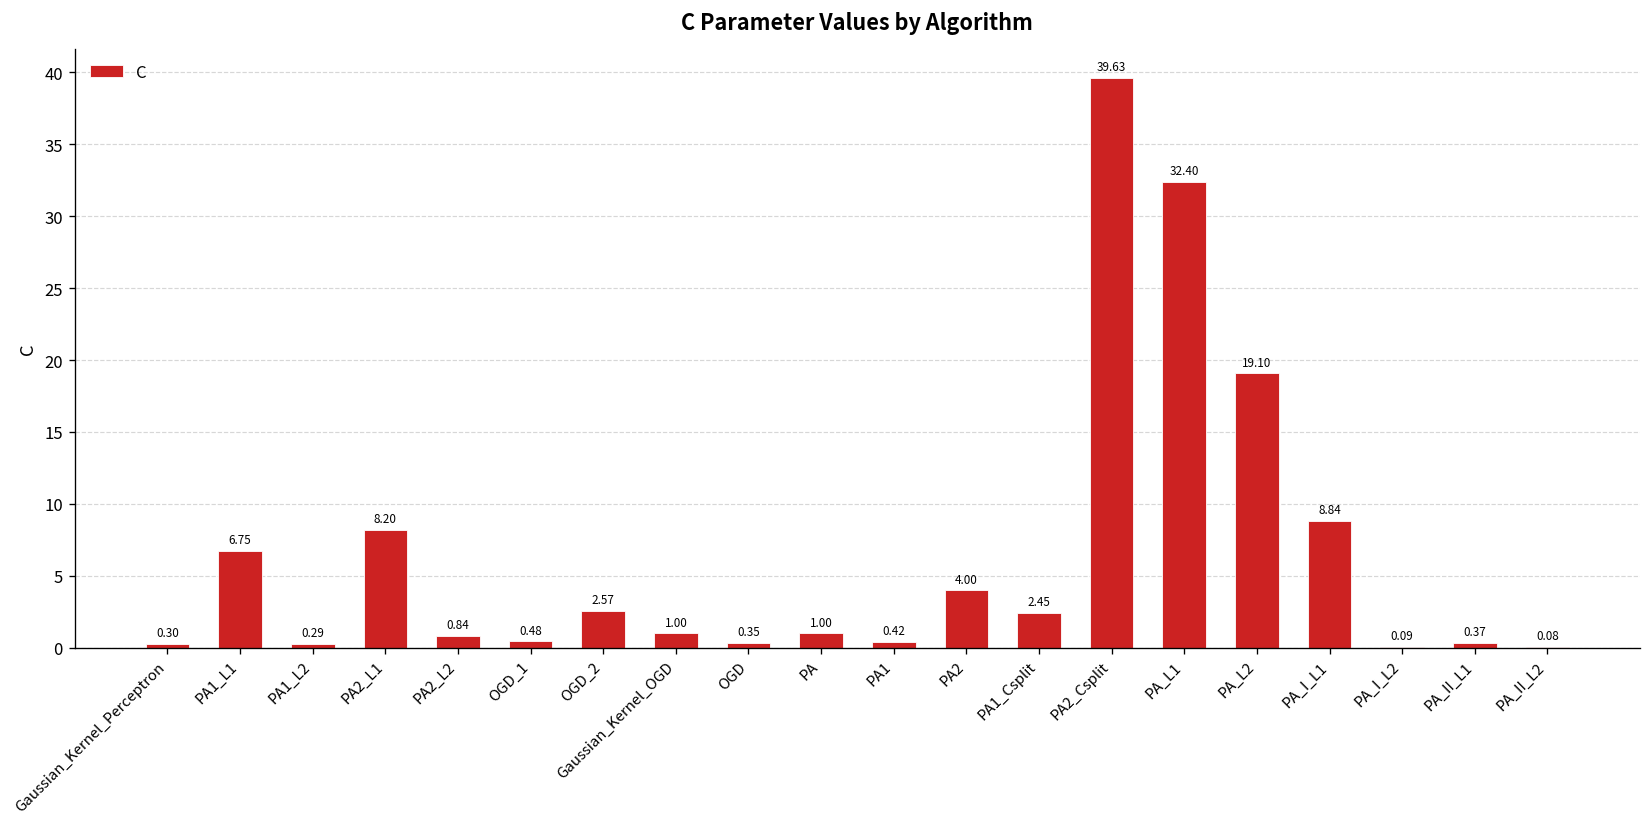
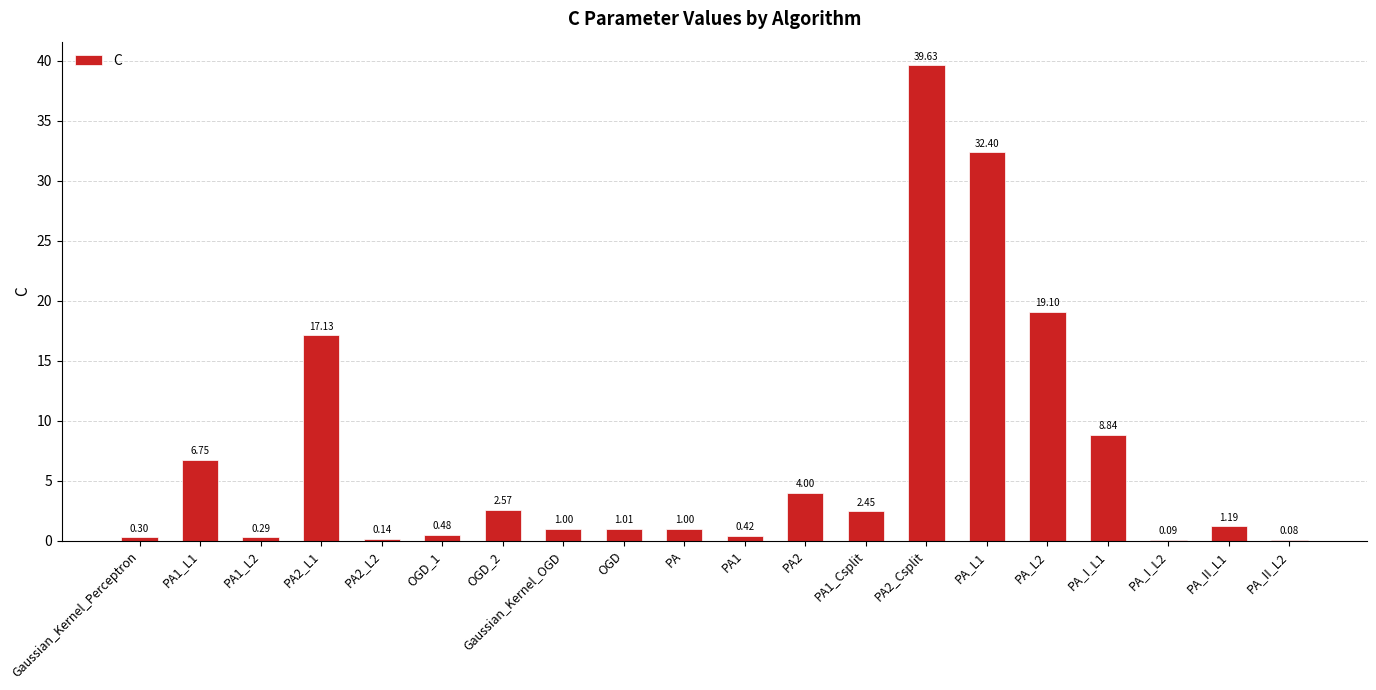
  {
    "Gaussian_Kernel_Perceptron": 0.30,
    "PA1_L1": 6.75,
    "PA1_L2": 0.29,
-   "PA2_L1": 8.20,
-   "PA2_L2": 0.84,
+   "PA2_L1": 17.13,
+   "PA2_L2": 0.14,
    "OGD_1": 0.48,
    "OGD_2": 2.57,
    "Gaussian_Kernel_OGD": 1.00,
-   "OGD": 0.35,
+   "OGD": 1.01,
    "PA": 1.00,
    "PA1": 0.42,
    "PA2": 4.00,
    "PA1_Csplit": 2.45,
    "PA2_Csplit": 39.63,
    "PA_L1": 32.40,
    "PA_L2": 19.10,
    "PA_I_L1": 8.84,
    "PA_I_L2": 0.09,
-   "PA_II_L1": 0.37,
+   "PA_II_L1": 1.19,
    "PA_II_L2": 0.08
  }
